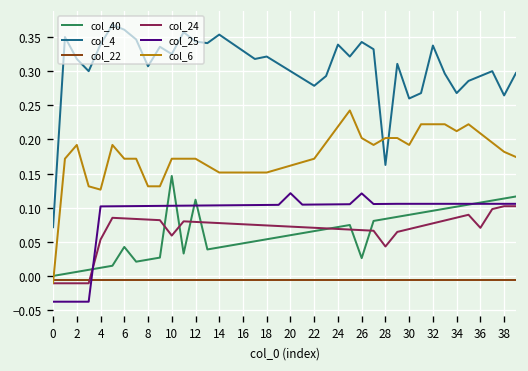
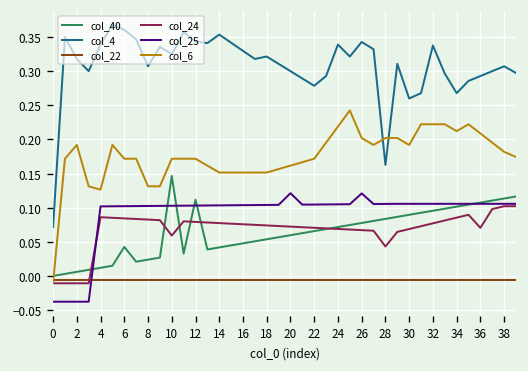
  {
    "col_40": {
      "0": 0.00,
      "2": 0.01,
      "4": 0.01,
      "6": 0.04,
      "8": 0.02,
      "10": 0.15,
      "12": 0.11,
      "14": 0.04,
      "16": 0.05,
      "18": 0.05,
      "20": 0.06,
      "22": 0.07,
-     "26": 0.03,
+     "26": 0.08,
      "28": 0.08,
      "30": 0.09,
      "32": 0.10,
      "38": 0.11
    },
    "col_4": {
      "0": 0.07,
      "14": 0.35,
      "16": 0.33,
      "18": 0.32,
      "20": 0.30,
      "22": 0.28,
      "24": 0.34,
      "26": 0.34,
      "28": 0.16,
      "30": 0.26,
      "32": 0.34,
      "34": 0.27,
      "36": 0.29,
-     "38": 0.26
+     "38": 0.31
    },
    "col_22": {
      "4": -0.01,
      "6": -0.01,
      "8": -0.01,
      "10": -0.01,
      "12": -0.01,
      "14": -0.01,
      "16": -0.01,
      "18": -0.01,
      "20": -0.01,
      "22": -0.01,
      "24": -0.01,
      "26": -0.01,
      "28": -0.01,
      "30": -0.01,
      "32": -0.01,
      "34": -0.01,
      "36": -0.01,
      "38": -0.01
    },
    "col_24": {
-     "4": 0.05,
+     "4": 0.09,
      "6": 0.08,
      "8": 0.08,
      "10": 0.06,
      "12": 0.08,
      "14": 0.08,
      "16": 0.08,
      "18": 0.07,
      "20": 0.07,
      "22": 0.07,
      "26": 0.07,
      "28": 0.04,
      "30": 0.07,
      "32": 0.08,
      "34": 0.09,
      "36": 0.07
    },
    "col_25": {
      "0": -0.04,
      "2": -0.04,
      "4": 0.10,
      "6": 0.10,
      "8": 0.10,
      "10": 0.10,
      "12": 0.10,
      "14": 0.10,
      "16": 0.10,
      "18": 0.10,
      "20": 0.12,
      "22": 0.10,
      "24": 0.10,
      "26": 0.12,
      "28": 0.11,
      "30": 0.11,
      "32": 0.11
    },
    "col_6": {
      "2": 0.19,
      "4": 0.13,
      "6": 0.17,
      "8": 0.13,
      "10": 0.17,
      "12": 0.17,
      "14": 0.15,
      "16": 0.15,
      "18": 0.15,
      "20": 0.16,
      "22": 0.17,
      "24": 0.22,
      "26": 0.20,
      "28": 0.20,
      "30": 0.19,
      "32": 0.22,
      "34": 0.21,
      "36": 0.21,
      "38": 0.18
    }
  }
